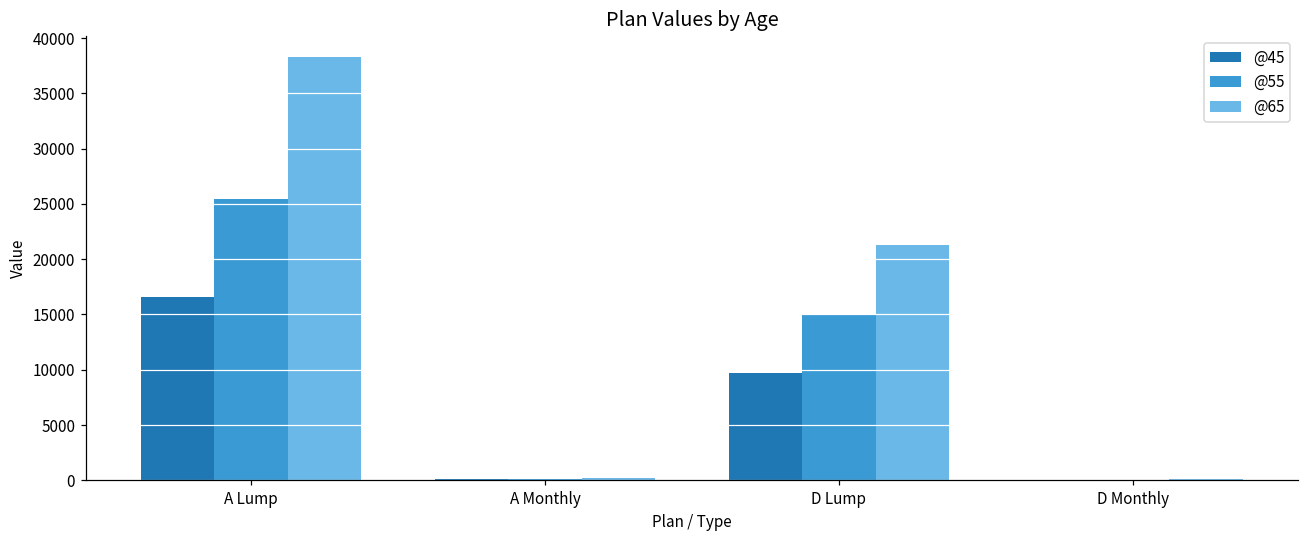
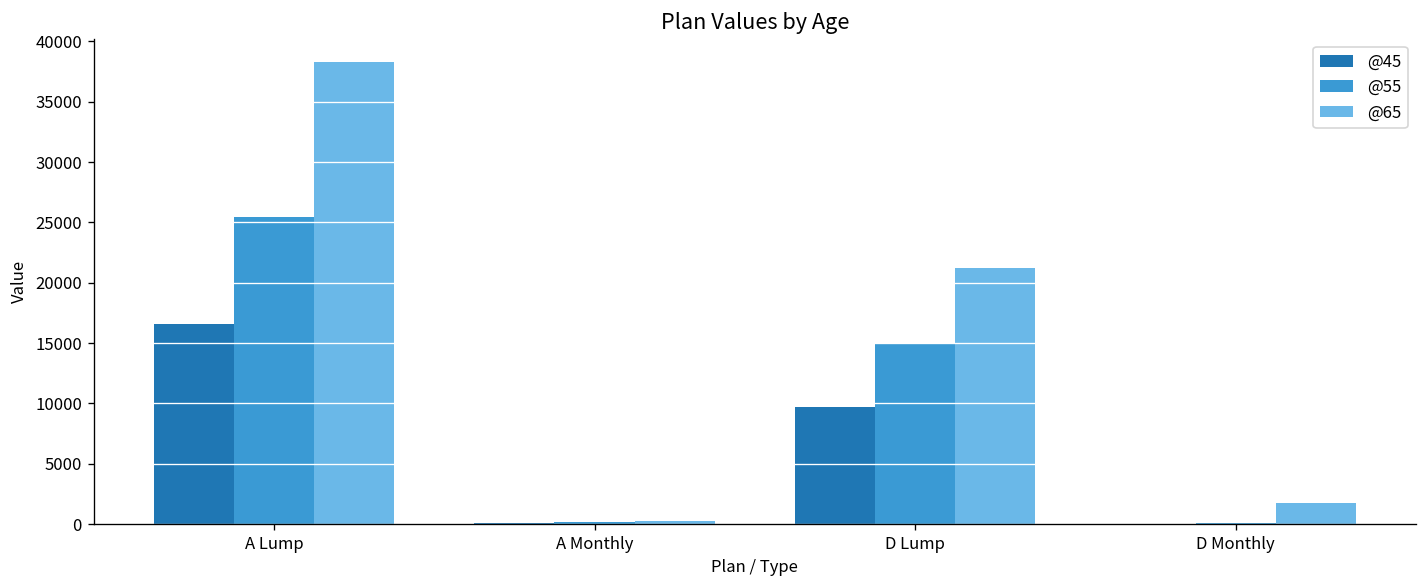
  {
    "@65": {
      "A Lump": 38300,
      "D Lump": 21300,
-     "D Monthly": 100
+     "D Monthly": 1800
    }
  }
